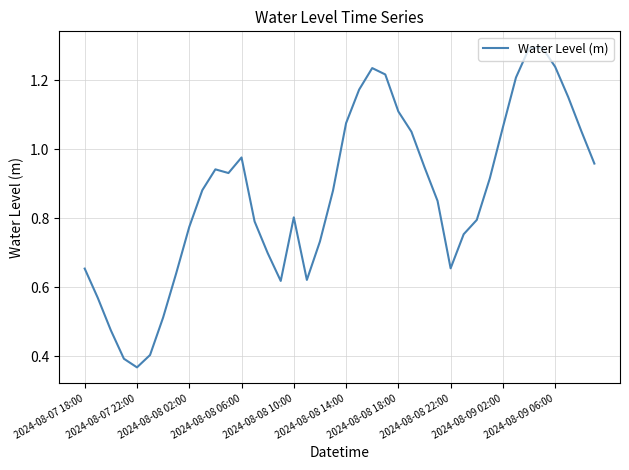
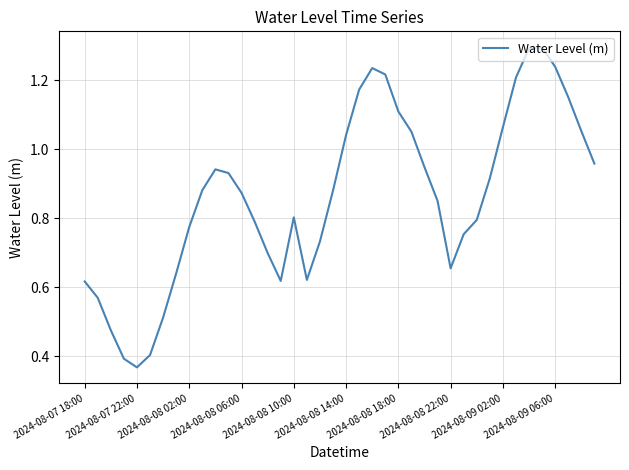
  {
-   "2024-08-07 18:00": 0.65,
+   "2024-08-07 18:00": 0.62,
    "2024-08-07 22:00": 0.37,
    "2024-08-08 02:00": 0.77,
-   "2024-08-08 06:00": 0.98,
+   "2024-08-08 06:00": 0.87,
    "2024-08-08 10:00": 0.80,
-   "2024-08-08 14:00": 1.08,
+   "2024-08-08 14:00": 1.04,
    "2024-08-08 18:00": 1.11,
    "2024-08-08 22:00": 0.66,
    "2024-08-09 02:00": 1.06,
    "2024-08-09 06:00": 1.24
  }
